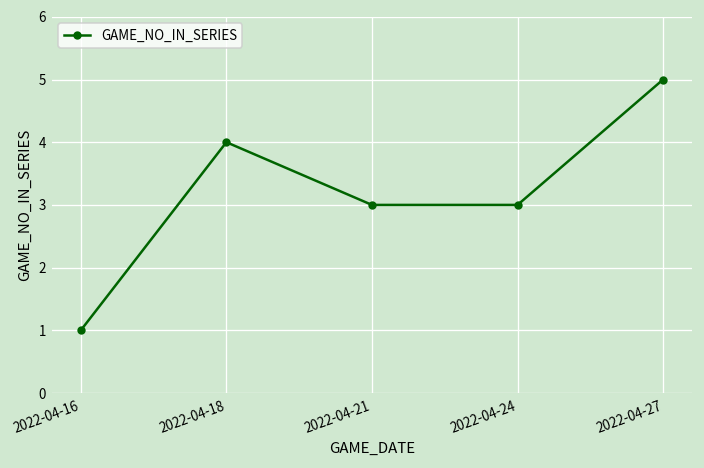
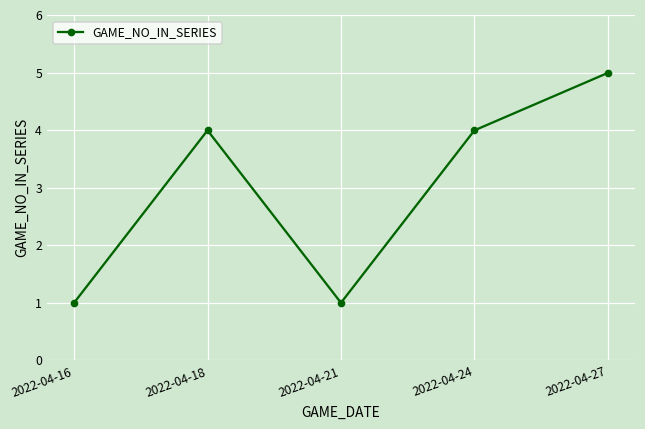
  {
    "2022-04-16": 1,
    "2022-04-18": 4,
-   "2022-04-21": 3,
-   "2022-04-24": 3,
+   "2022-04-21": 1,
+   "2022-04-24": 4,
    "2022-04-27": 5
  }
